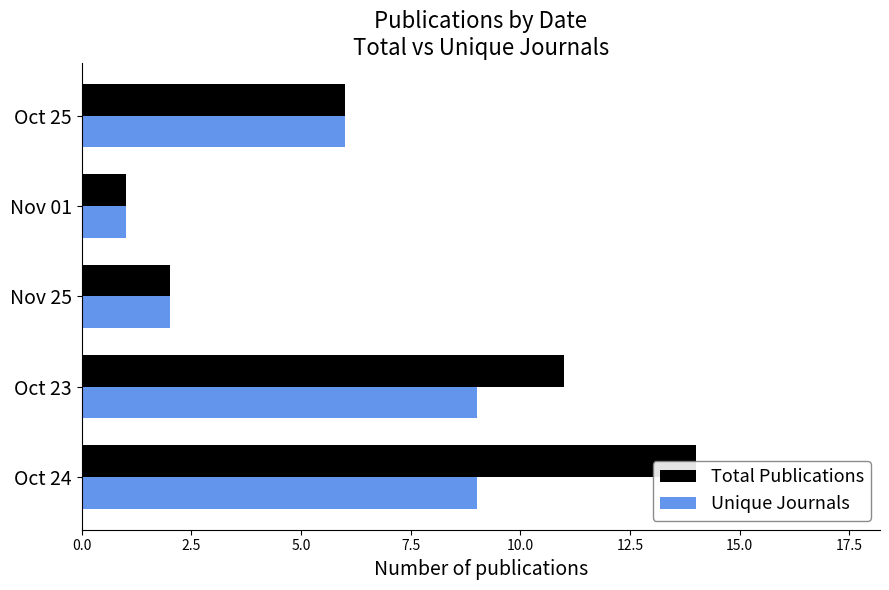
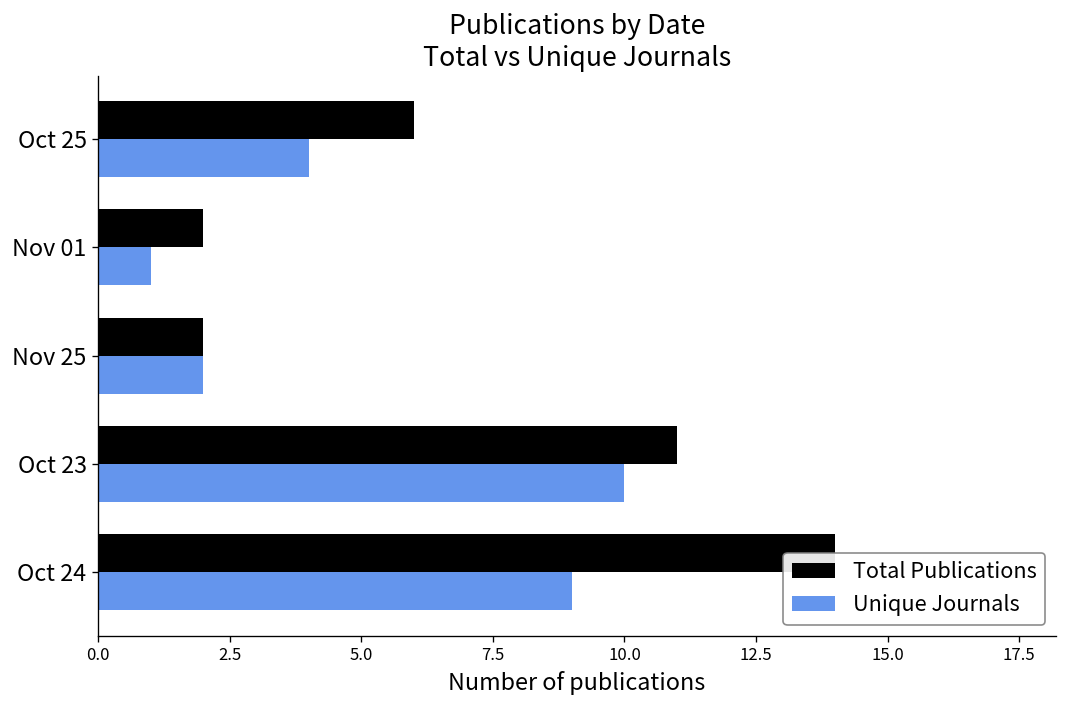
  {
    "Total Publications": {
      "Oct 25": 6,
-     "Nov 01": 1,
+     "Nov 01": 2,
      "Nov 25": 2,
      "Oct 23": 11,
      "Oct 24": 14
    },
    "Unique Journals": {
-     "Oct 25": 6,
+     "Oct 25": 4,
      "Nov 01": 1,
      "Nov 25": 2,
-     "Oct 23": 9,
+     "Oct 23": 10,
      "Oct 24": 9
    }
  }
